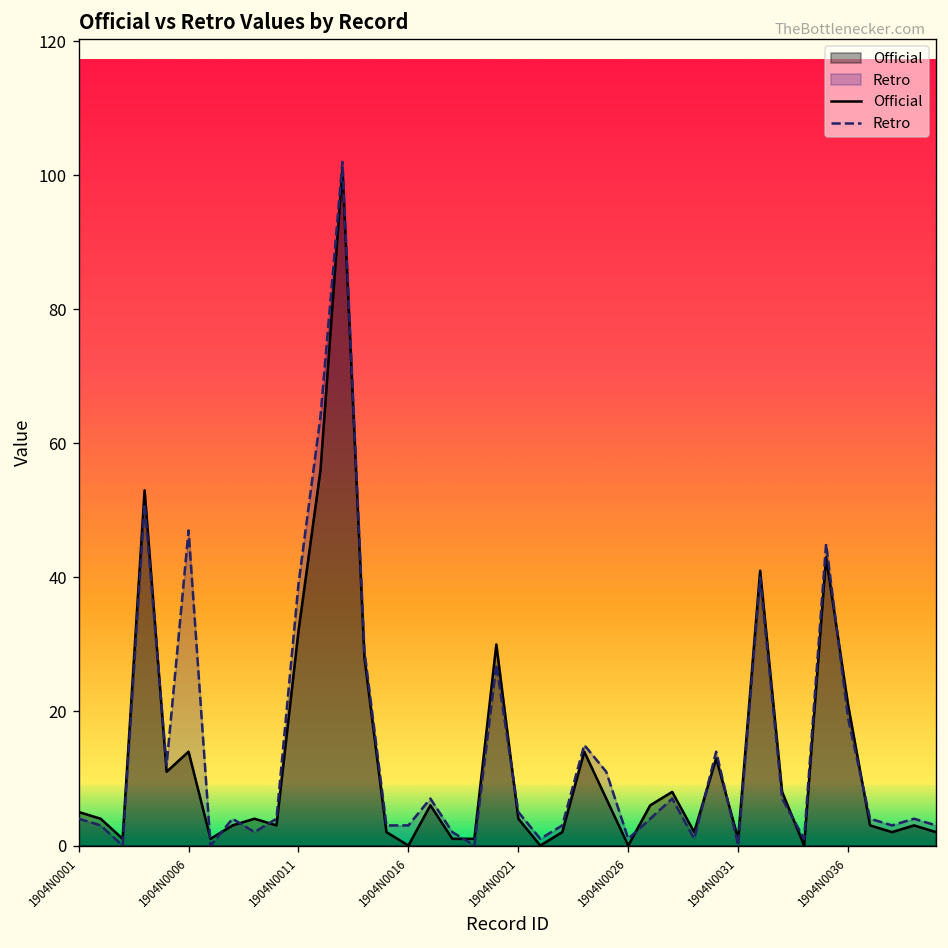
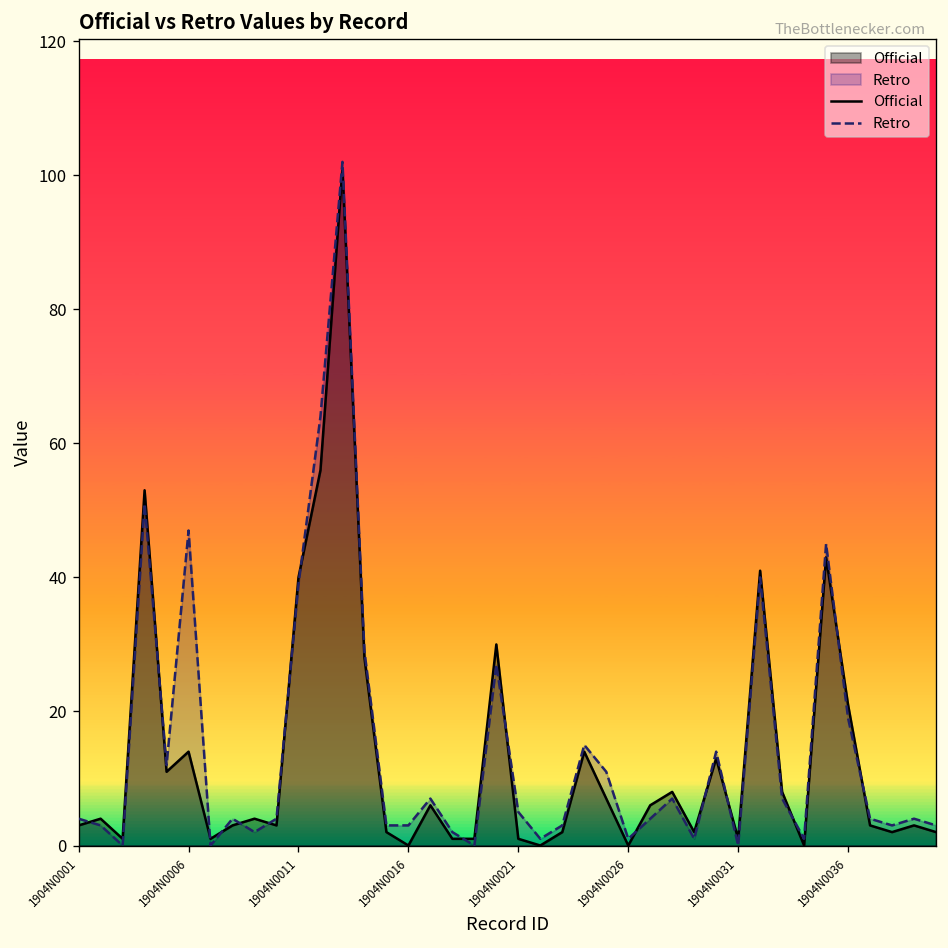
  {
    "Official": {
-     "1904N0001": 5,
+     "1904N0001": 3,
      "1904N0006": 14,
-     "1904N0011": 32,
+     "1904N0011": 40,
      "1904N0016": 0,
-     "1904N0021": 4,
+     "1904N0021": 1,
      "1904N0026": 0,
      "1904N0031": 1,
      "1904N0036": 21
    }
  }
